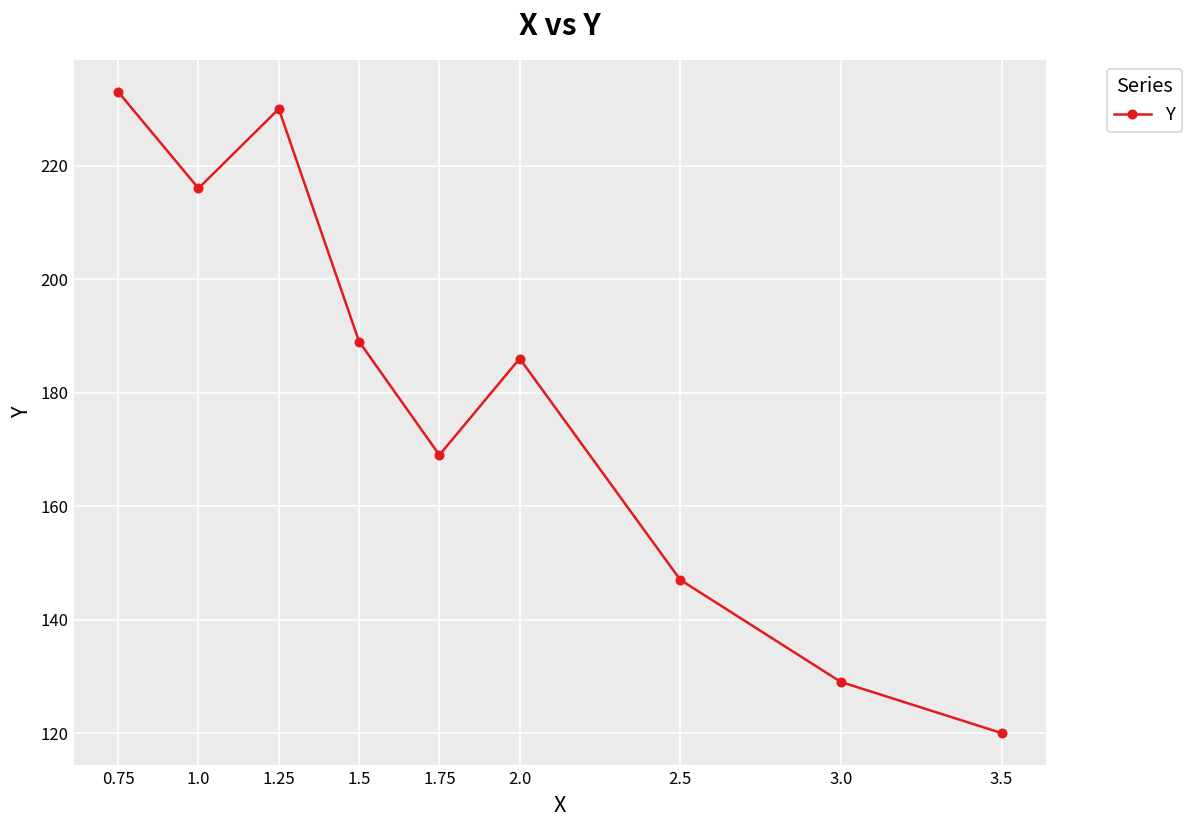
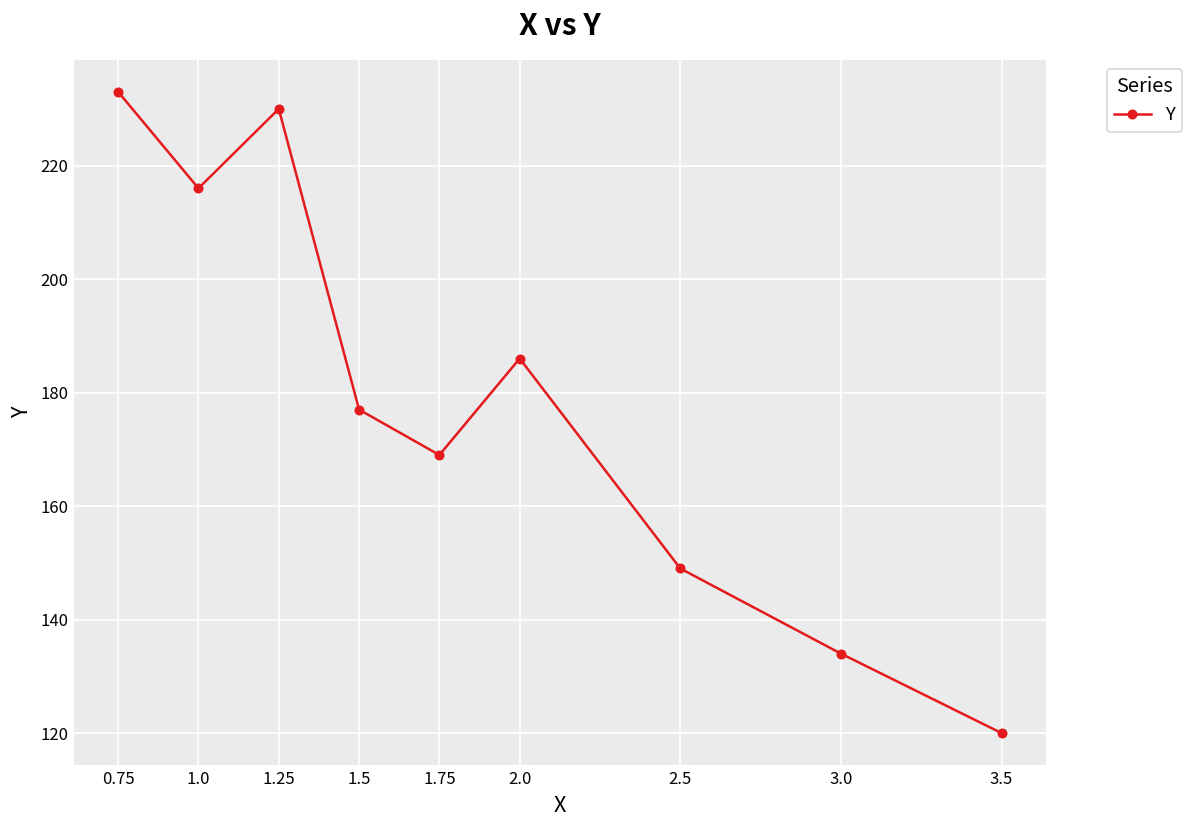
  {
    "0.75": 233,
    "1.0": 216,
    "1.25": 230,
-   "1.5": 189,
+   "1.5": 177,
    "1.75": 169,
    "2.0": 186,
-   "2.5": 147,
-   "3.0": 129,
+   "2.5": 149,
+   "3.0": 134,
    "3.5": 120
  }
